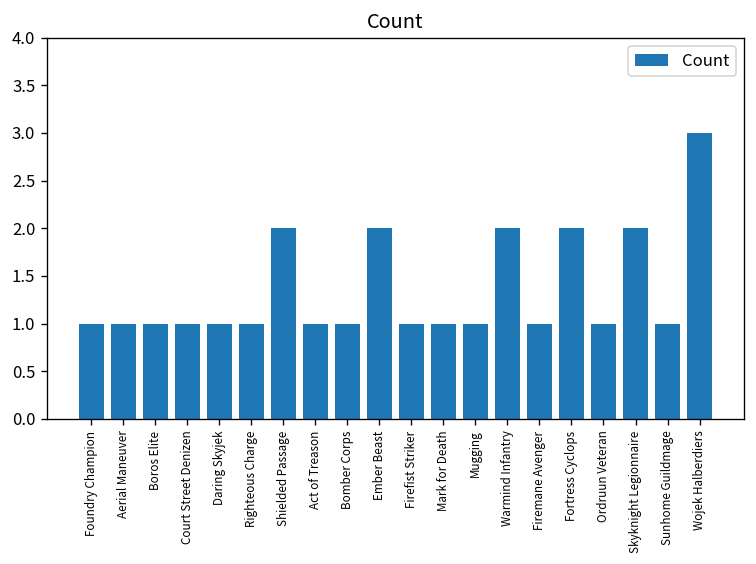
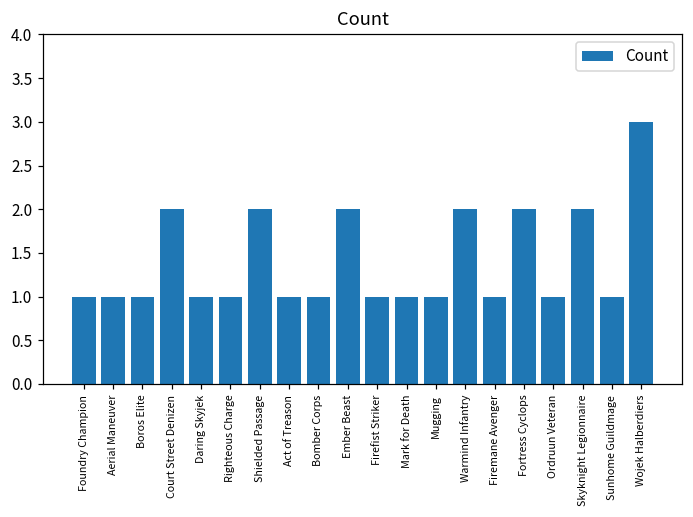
  {
    "Foundry Champion": 1,
    "Aerial Maneuver": 1,
    "Boros Elite": 1,
-   "Court Street Denizen": 1,
+   "Court Street Denizen": 2,
    "Daring Skyjek": 1,
    "Righteous Charge": 1,
    "Shielded Passage": 2,
    "Act of Treason": 1,
    "Bomber Corps": 1,
    "Ember Beast": 2,
    "Firefist Striker": 1,
    "Mark for Death": 1,
    "Mugging": 1,
    "Warmind Infantry": 2,
    "Firemane Avenger": 1,
    "Fortress Cyclops": 2,
    "Ordruun Veteran": 1,
    "Skyknight Legionnaire": 2,
    "Sunhome Guildmage": 1,
    "Wojek Halberdiers": 3
  }
